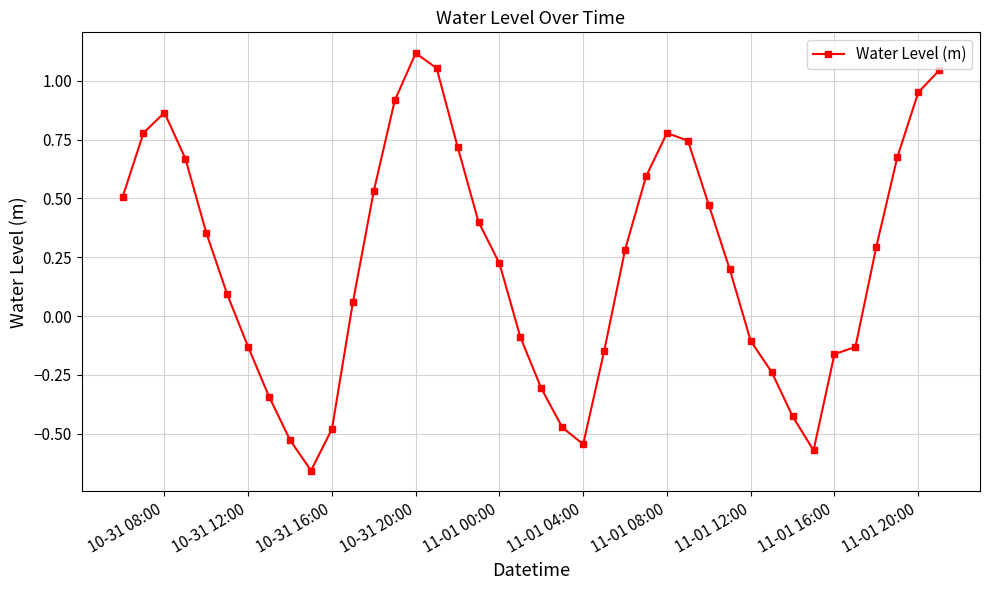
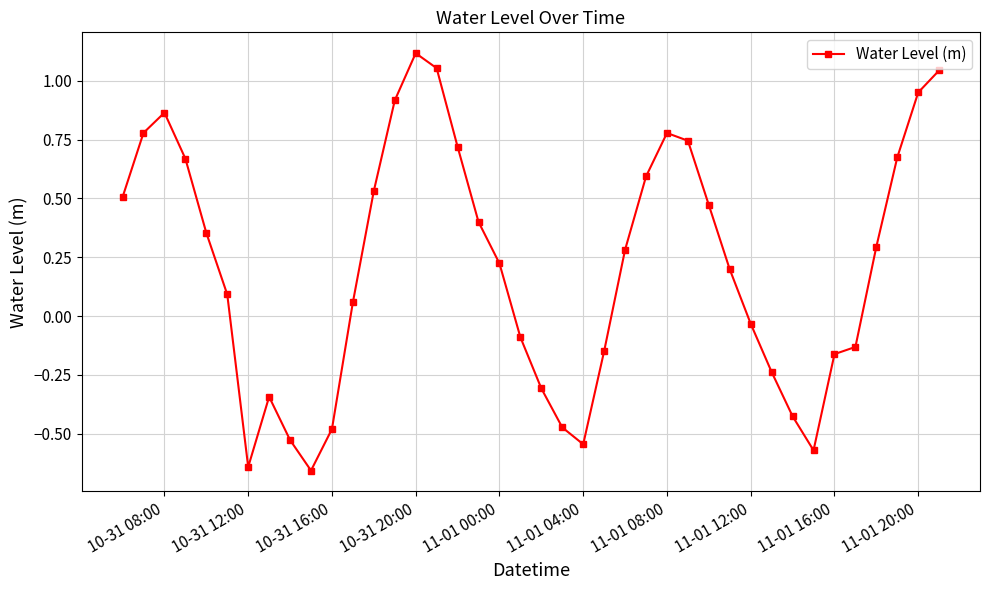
  {
    "10-31 08:00": 0.86,
-   "10-31 12:00": -0.13,
+   "10-31 12:00": -0.64,
    "10-31 16:00": -0.48,
    "10-31 20:00": 1.12,
    "11-01 00:00": 0.22,
    "11-01 04:00": -0.54,
    "11-01 08:00": 0.78,
-   "11-01 12:00": -0.11,
+   "11-01 12:00": -0.03,
    "11-01 16:00": -0.16,
    "11-01 20:00": 0.95
  }
